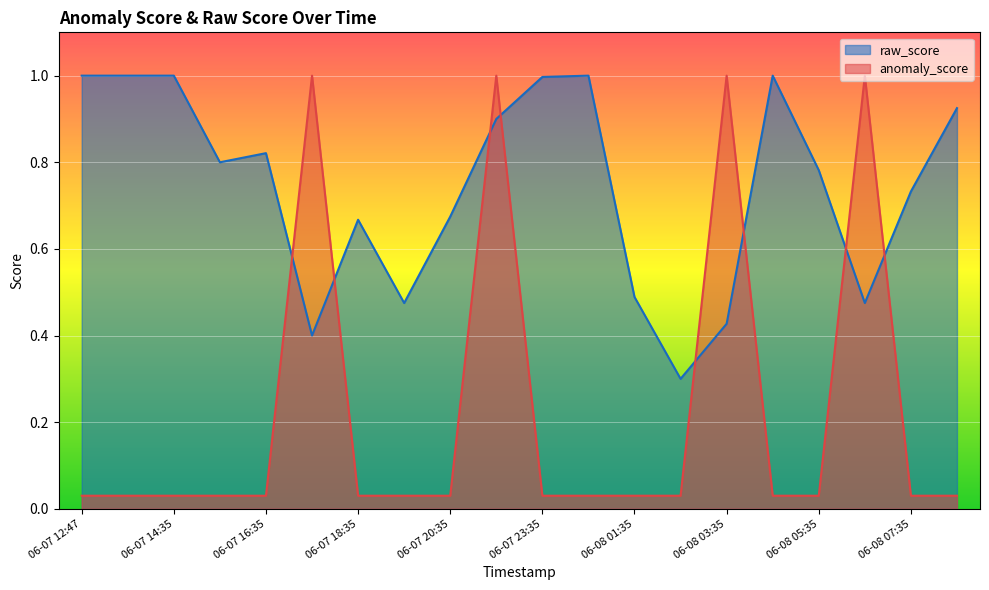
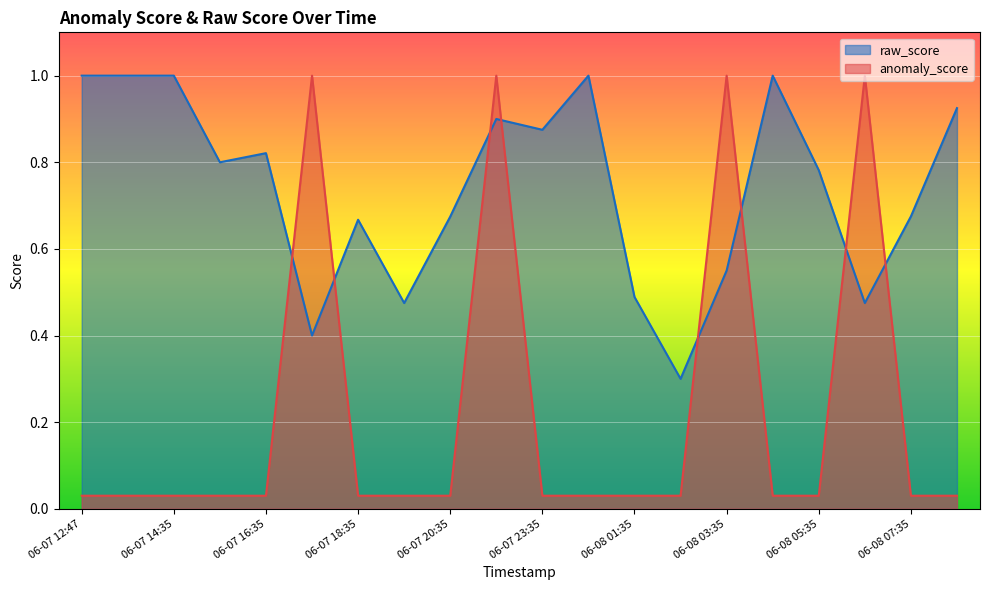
  {
    "raw_score": {
      "06-07 12:47": 1.00,
      "06-07 14:35": 1.00,
      "06-07 16:35": 0.82,
      "06-07 18:35": 0.67,
      "06-07 20:35": 0.67,
-     "06-07 23:35": 1.00,
+     "06-07 23:35": 0.88,
      "06-08 01:35": 0.49,
-     "06-08 03:35": 0.43,
+     "06-08 03:35": 0.55,
      "06-08 05:35": 0.78,
-     "06-08 07:35": 0.73
+     "06-08 07:35": 0.68
    },
    "anomaly_score": {
      "06-07 12:47": 0.03,
      "06-07 14:35": 0.03,
      "06-07 16:35": 0.03,
      "06-07 18:35": 0.03,
      "06-07 20:35": 0.03,
      "06-07 23:35": 0.03,
      "06-08 01:35": 0.03,
      "06-08 03:35": 1.00,
      "06-08 05:35": 0.03,
      "06-08 07:35": 0.03
    }
  }
